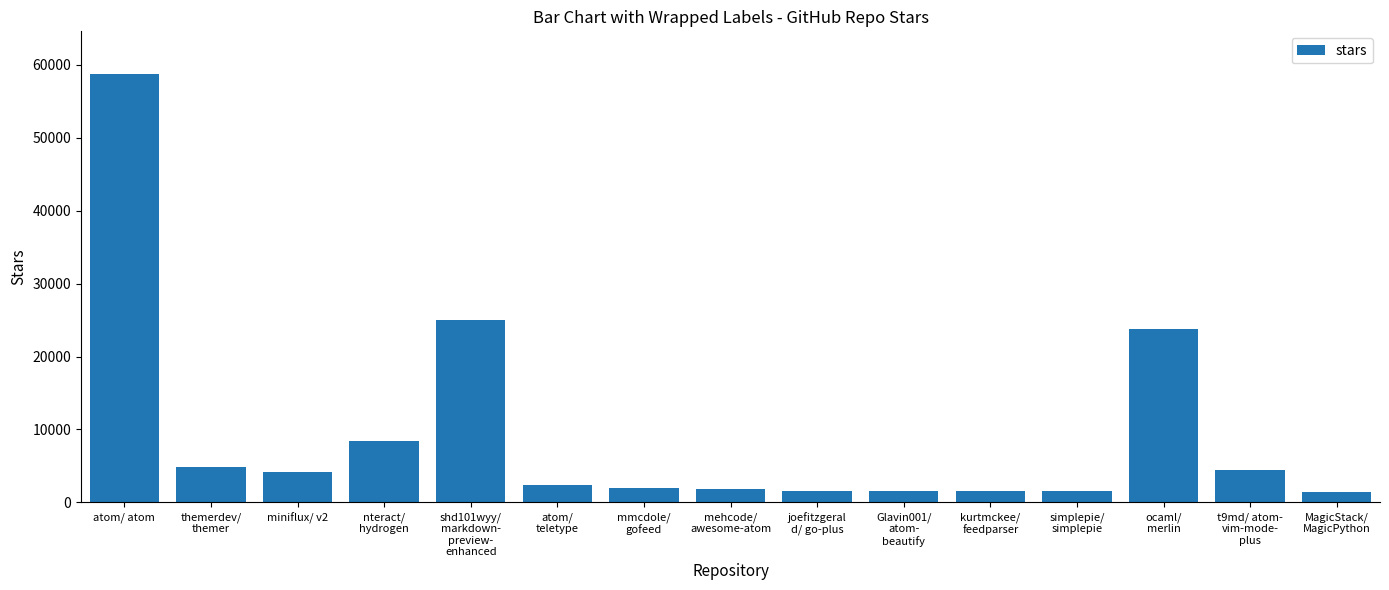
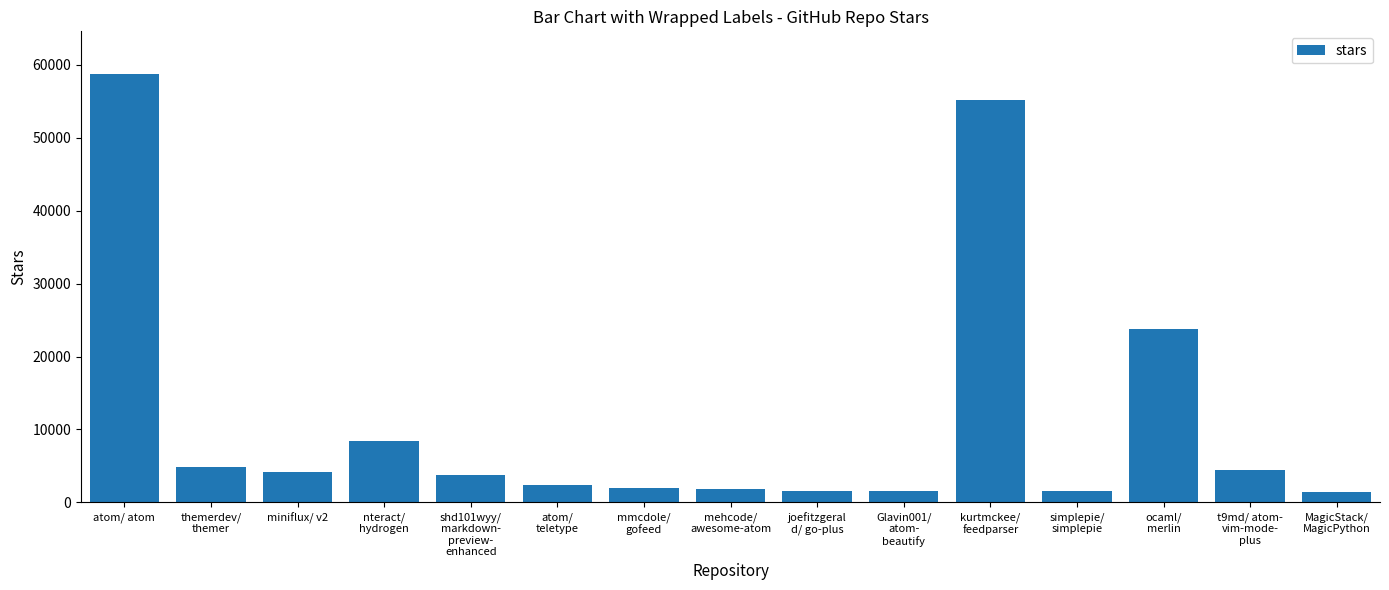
  {
    "atom/ atom": 59000,
    "themerdev/ themer": 5000,
    "miniflux/ v2": 4000,
    "nteract/ hydrogen": 8000,
-   "shd101wyy/ markdown- preview- enhanced": 25000,
+   "shd101wyy/ markdown- preview- enhanced": 4000,
    "atom/ teletype": 2000,
    "mmcdole/ gofeed": 2000,
    "mehcode/ awesome-atom": 2000,
    "joefitzgeral d/ go-plus": 2000,
    "Glavin001/ atom- beautify": 2000,
-   "kurtmckee/ feedparser": 2000,
+   "kurtmckee/ feedparser": 55000,
    "simplepie/ simplepie": 2000,
    "ocaml/ merlin": 24000,
    "t9md/ atom- vim-mode- plus": 4000,
    "MagicStack/ MagicPython": 1000
  }
